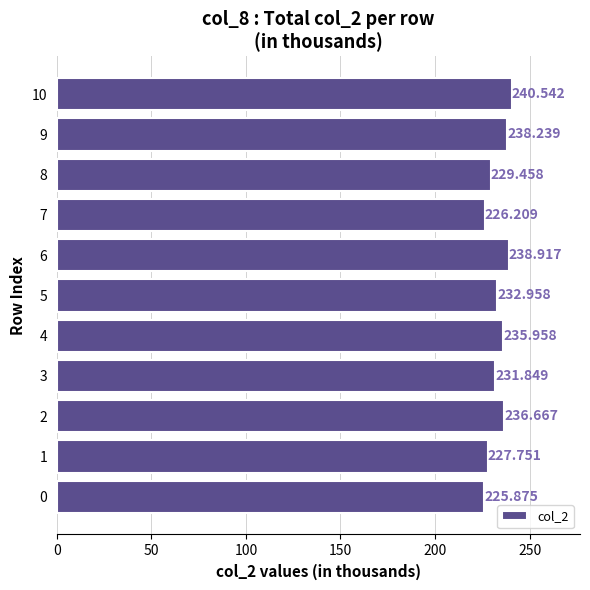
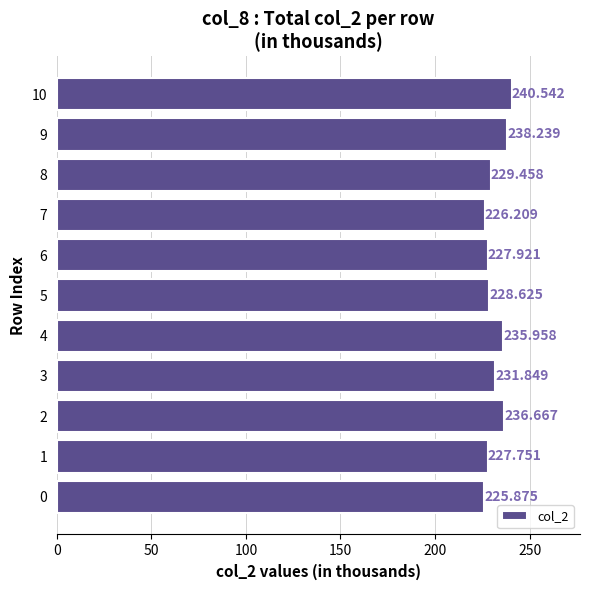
  {
    "10": 240.542,
    "9": 238.239,
    "8": 229.458,
    "7": 226.209,
-   "6": 238.917,
-   "5": 232.958,
+   "6": 227.921,
+   "5": 228.625,
    "4": 235.958,
    "3": 231.849,
    "2": 236.667,
    "1": 227.751,
    "0": 225.875
  }
